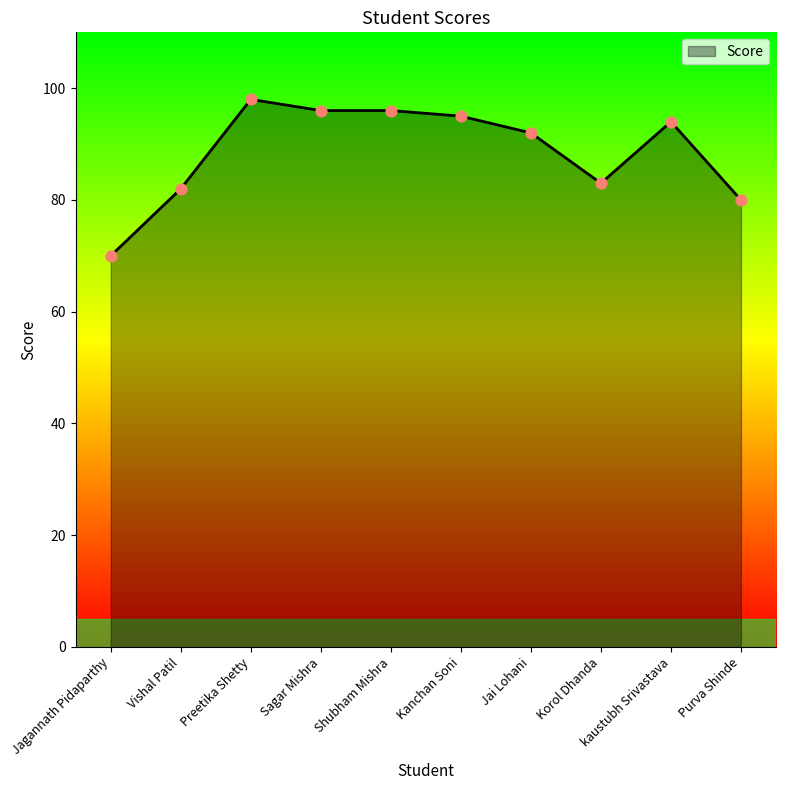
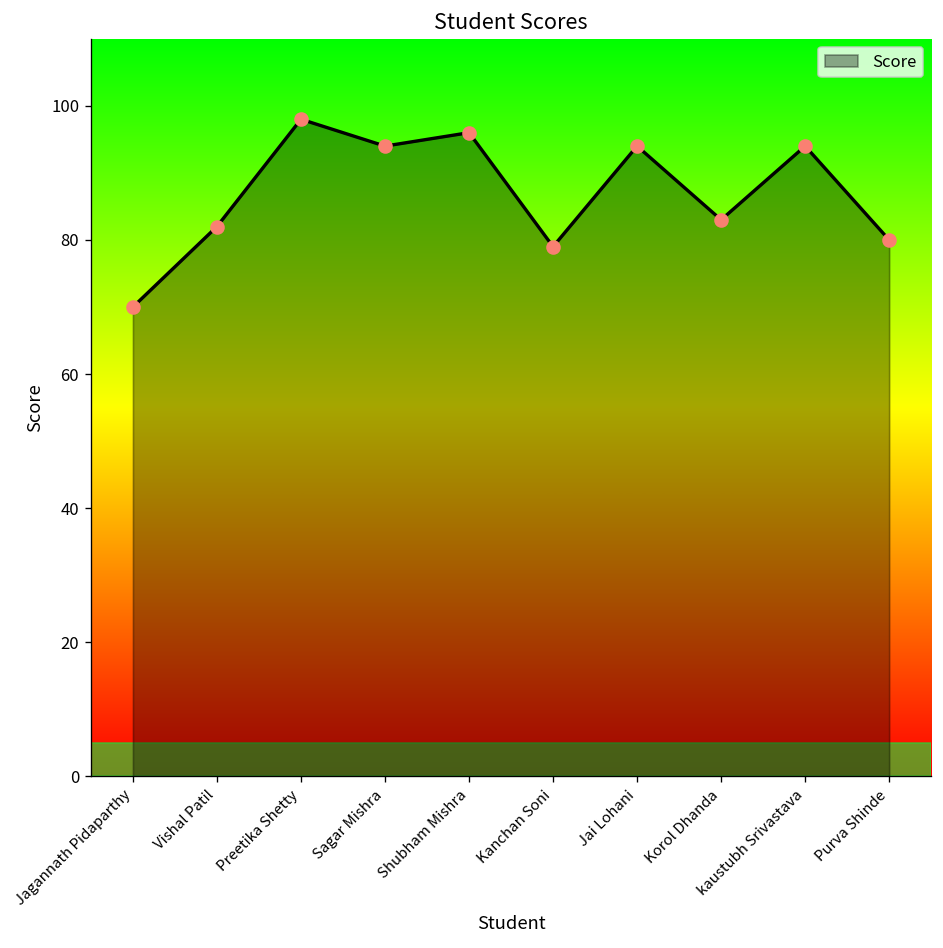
  {
    "Jagannath Pidaparthy": 70,
    "Vishal Patil": 82,
    "Preetika Shetty": 98,
-   "Sagar Mishra": 96,
+   "Sagar Mishra": 94,
    "Shubham Mishra": 96,
-   "Kanchan Soni": 95,
-   "Jai Lohani": 92,
+   "Kanchan Soni": 79,
+   "Jai Lohani": 94,
    "Korol Dhanda": 83,
    "kaustubh Srivastava": 94,
    "Purva Shinde": 80
  }
